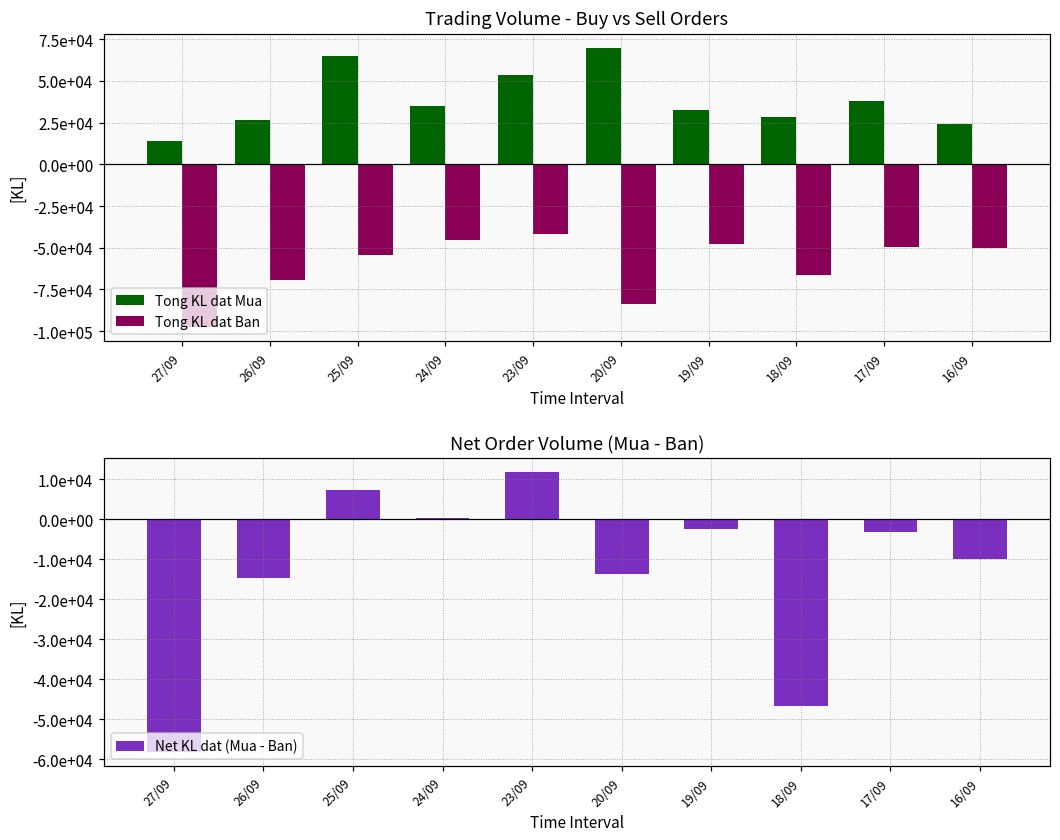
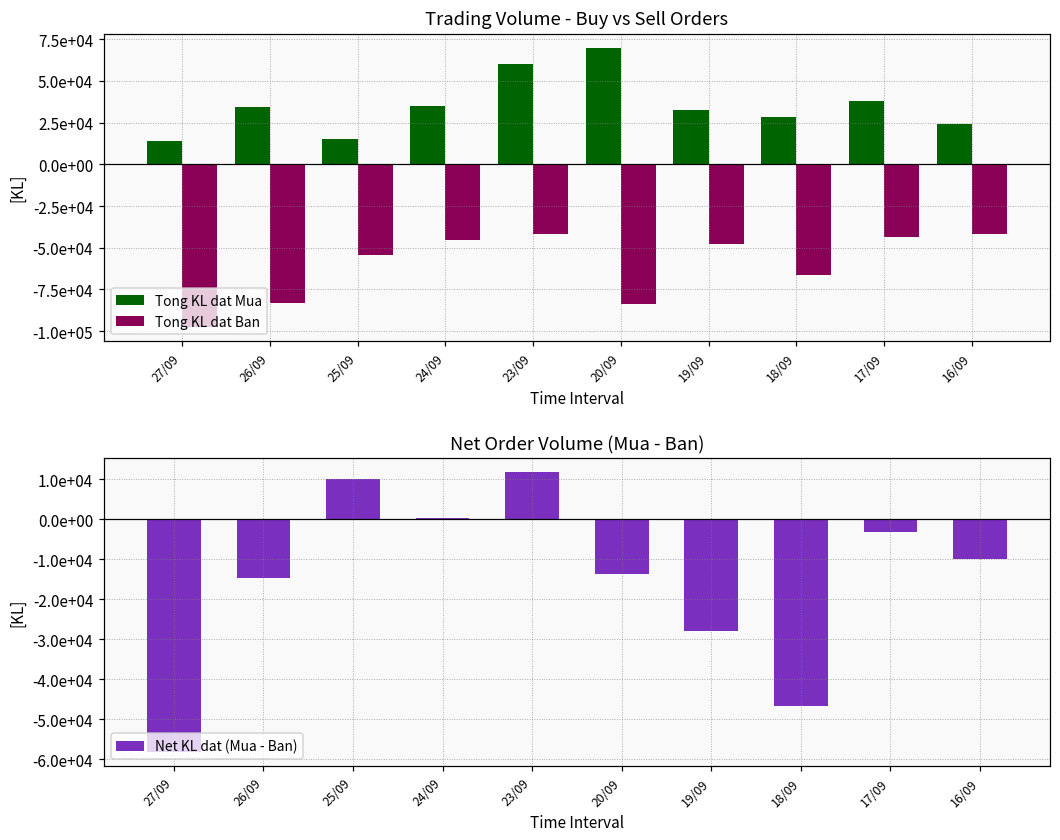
  {
    "Trading Volume - Buy vs Sell Orders": {
      "Tong KL dat Mua": {
        "27/09": 14000,
-       "26/09": 26000,
-       "25/09": 65000,
+       "26/09": 34000,
+       "25/09": 15000,
        "24/09": 35000,
-       "23/09": 53000,
+       "23/09": 60000,
        "20/09": 70000,
        "19/09": 33000,
        "18/09": 28000,
        "17/09": 38000,
        "16/09": 24000
      },
      "Tong KL dat Ban": {
-       "26/09": -70000,
+       "26/09": -83000,
        "25/09": -55000,
        "24/09": -46000,
        "23/09": -42000,
        "20/09": -84000,
        "19/09": -47000,
        "18/09": -66000,
-       "17/09": -50000,
-       "16/09": -50000
+       "17/09": -44000,
+       "16/09": -42000
      }
    },
    "Net Order Volume (Mua - Ban)": {
      "26/09": -15000,
-     "25/09": 7000,
+     "25/09": 10000,
      "23/09": 12000,
      "20/09": -14000,
-     "19/09": -2000,
+     "19/09": -28000,
      "18/09": -47000,
      "17/09": -3000,
      "16/09": -10000
    }
  }
